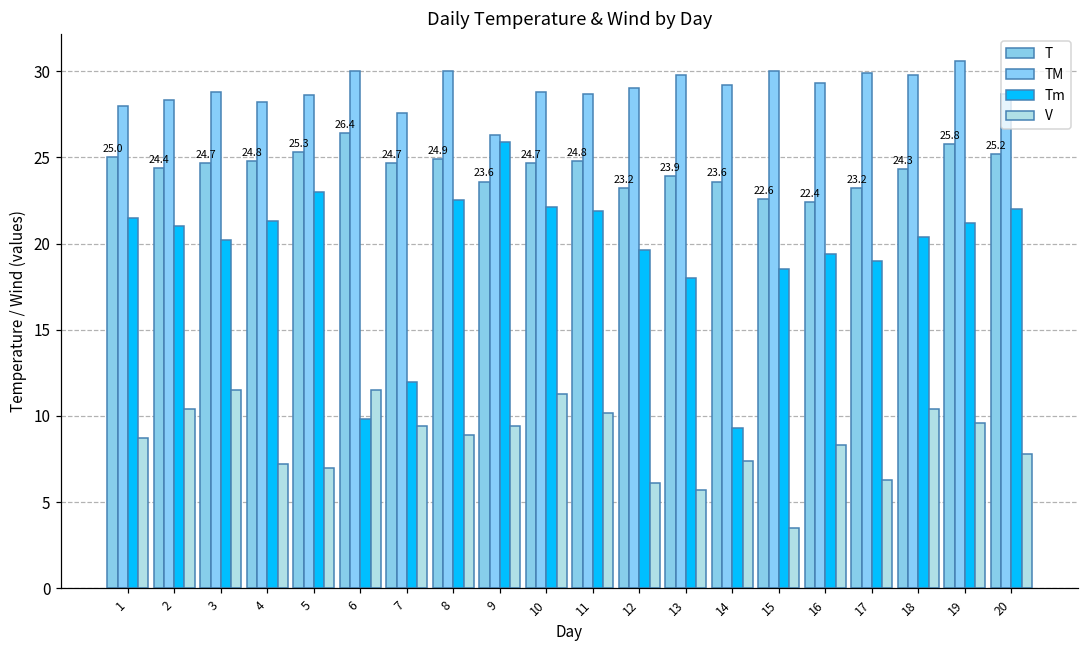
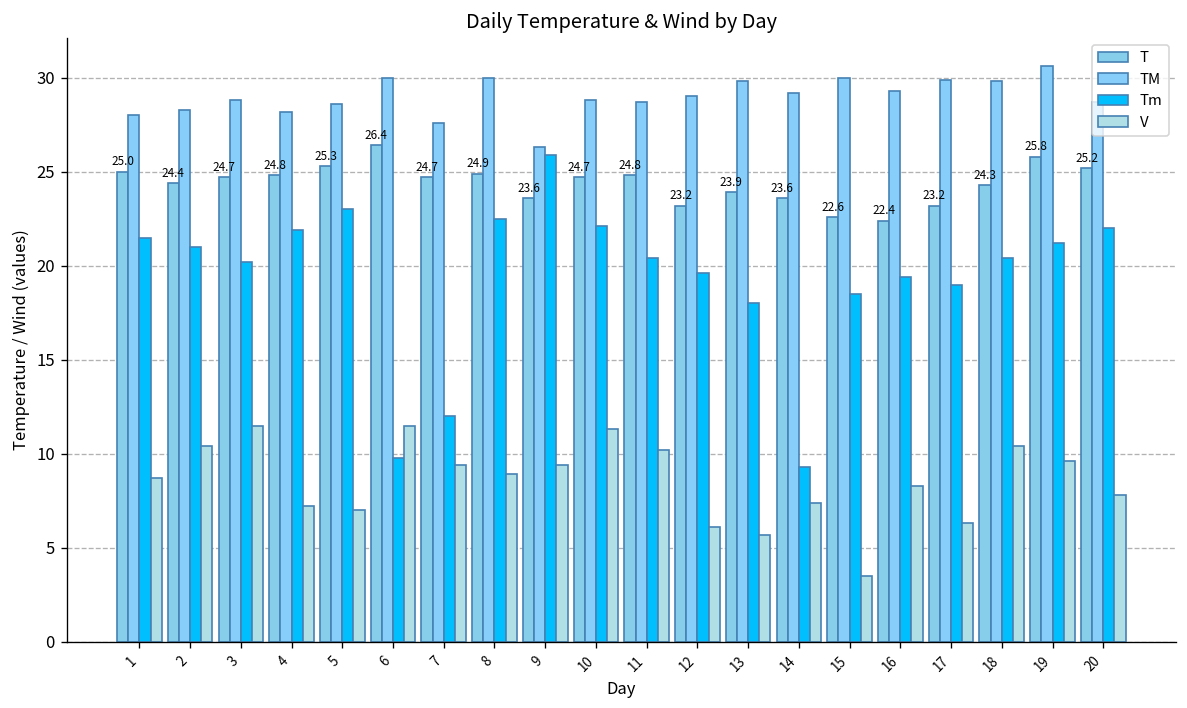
  {
    "Tm": {
      "1": 21.5,
      "2": 21.0,
      "3": 20.2,
-     "4": 21.3,
+     "4": 21.9,
      "5": 23.0,
      "6": 9.8,
      "7": 12.0,
      "8": 22.5,
      "9": 25.9,
      "10": 22.1,
-     "11": 21.9,
+     "11": 20.4,
      "12": 19.6,
      "13": 18.0,
      "14": 9.3,
      "15": 18.5,
      "16": 19.4,
      "17": 19.0,
      "18": 20.4,
      "19": 21.2,
      "20": 22.0
    }
  }
